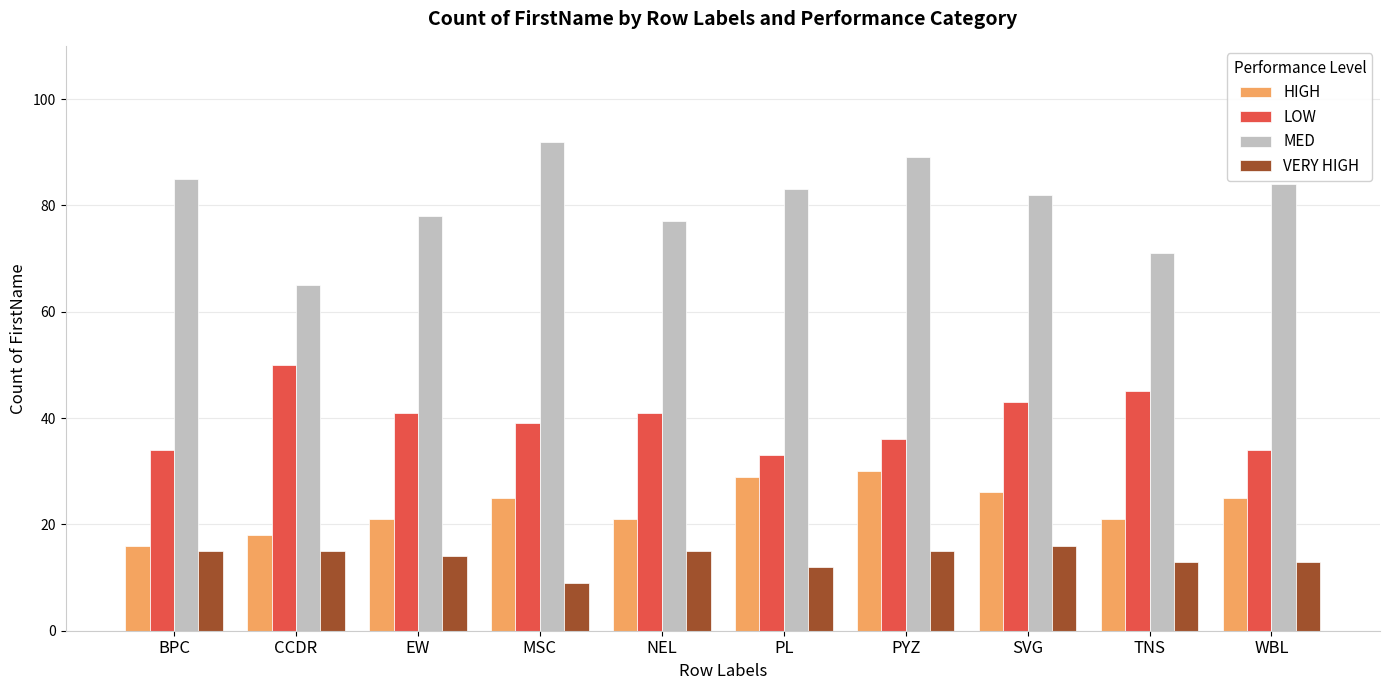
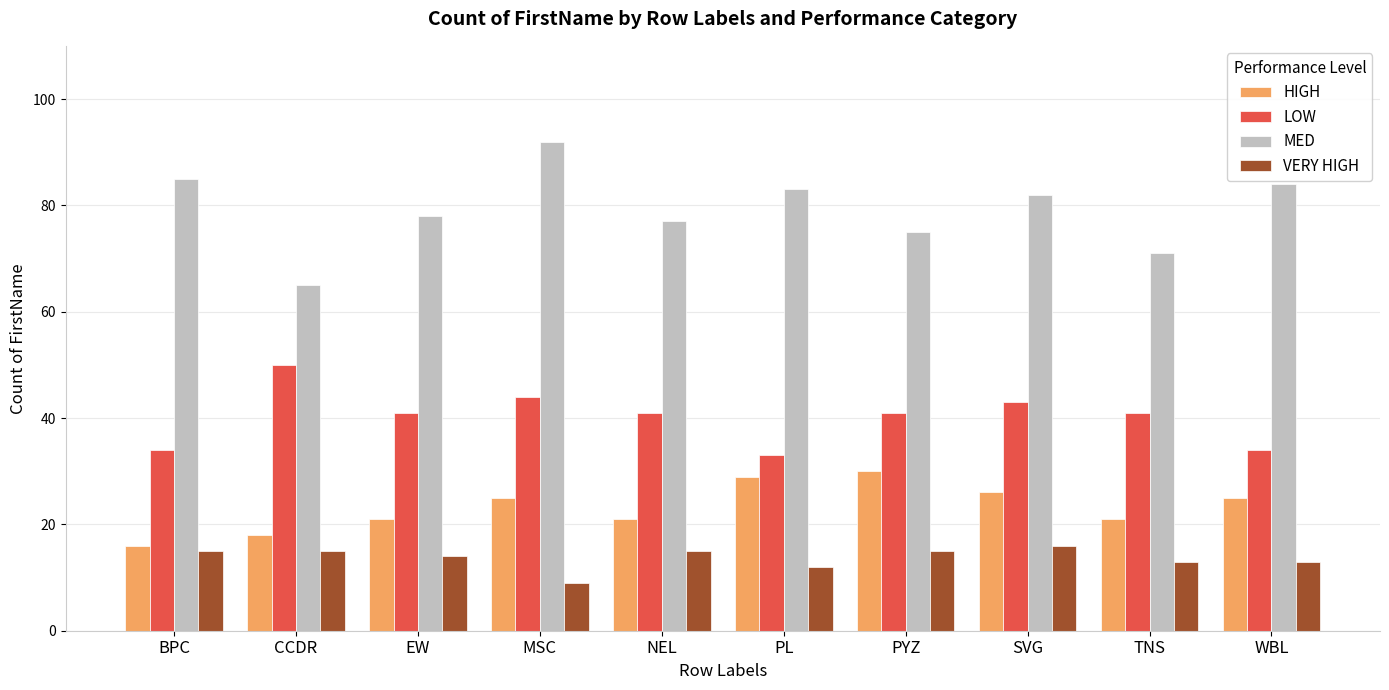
  {
    "HIGH": {
      "BPC": 16,
      "CCDR": 18,
      "EW": 21,
      "MSC": 25,
      "NEL": 21,
      "PL": 29,
      "PYZ": 30,
      "SVG": 26,
      "TNS": 21,
      "WBL": 25
    },
    "LOW": {
      "BPC": 34,
      "CCDR": 50,
      "EW": 41,
-     "MSC": 39,
+     "MSC": 44,
      "NEL": 41,
      "PL": 33,
-     "PYZ": 36,
+     "PYZ": 41,
      "SVG": 43,
-     "TNS": 45,
+     "TNS": 41,
      "WBL": 34
    },
    "MED": {
      "BPC": 85,
      "CCDR": 65,
      "EW": 78,
      "MSC": 92,
      "NEL": 77,
      "PL": 83,
-     "PYZ": 89,
+     "PYZ": 75,
      "SVG": 82,
      "TNS": 71,
      "WBL": 84
    },
    "VERY HIGH": {
      "BPC": 15,
      "CCDR": 15,
      "EW": 14,
      "MSC": 9,
      "NEL": 15,
      "PL": 12,
      "PYZ": 15,
      "SVG": 16,
      "TNS": 13,
      "WBL": 13
    }
  }
